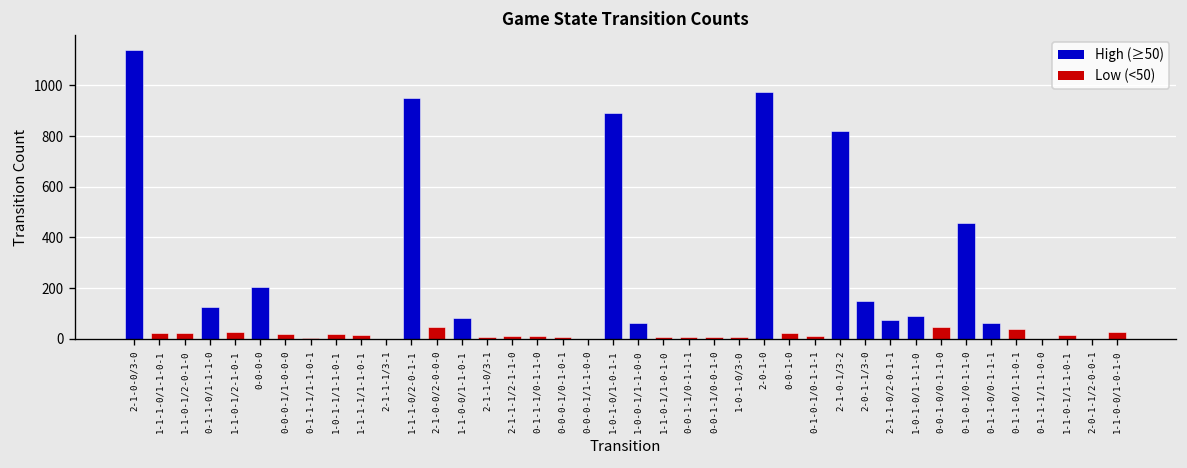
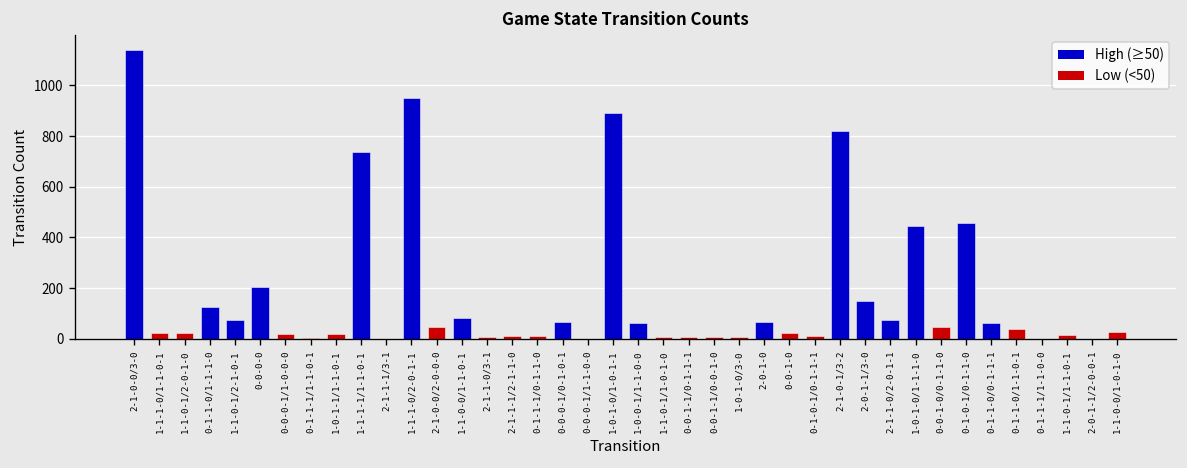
  {
    "2-1-0-0/3-0": 1140,
    "1-1-1-0/1-1-0-1": 20,
    "1-1-0-1/2-0-1-0": 20,
    "0-1-1-0/1-1-1-0": 130,
-   "1-1-0-1/2-1-0-1": 30,
+   "1-1-0-1/2-1-0-1": 80,
    "0-0-0-0": 200,
    "0-0-0-1/1-0-0-0": 20,
    "1-0-1-1/1-1-0-1": 20,
-   "1-1-1-1/1-1-0-1": 20,
+   "1-1-1-1/1-1-0-1": 740,
    "1-1-1-0/2-0-1-1": 950,
    "2-1-0-0/2-0-0-0": 50,
    "1-1-0-0/1-1-0-1": 80,
-   "0-0-0-1/0-1-0-1": 10,
+   "0-0-0-1/0-1-0-1": 70,
    "1-0-1-0/1-0-1-1": 890,
    "1-0-0-1/1-1-0-0": 60,
-   "2-0-1-0": 970,
+   "2-0-1-0": 70,
    "0-0-1-0": 20,
    "2-1-0-1/3-2": 820,
    "2-0-1-1/3-0": 150,
    "2-1-1-0/2-0-1-1": 80,
-   "1-0-1-0/1-1-1-0": 90,
+   "1-0-1-0/1-1-1-0": 440,
    "0-0-1-0/0-1-1-0": 50,
    "0-1-0-1/0-1-1-0": 460,
    "0-1-1-0/0-1-1-1": 60,
    "0-1-1-0/1-1-0-1": 40,
    "1-1-0-1/1-1-0-1": 20,
    "1-1-0-0/1-0-1-0": 30
  }
